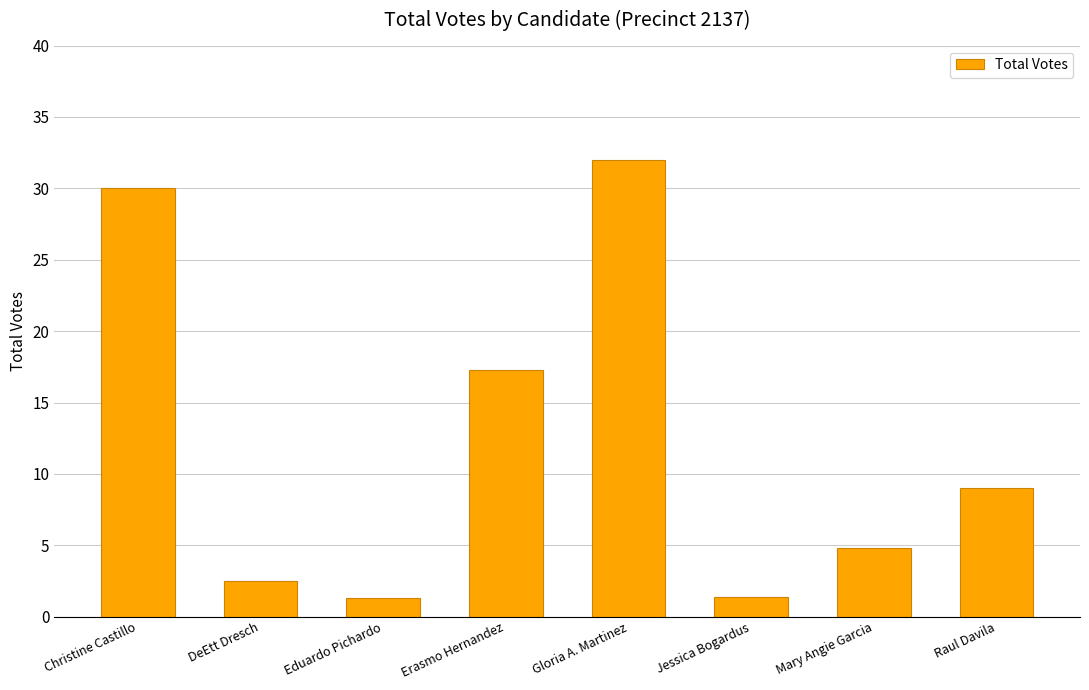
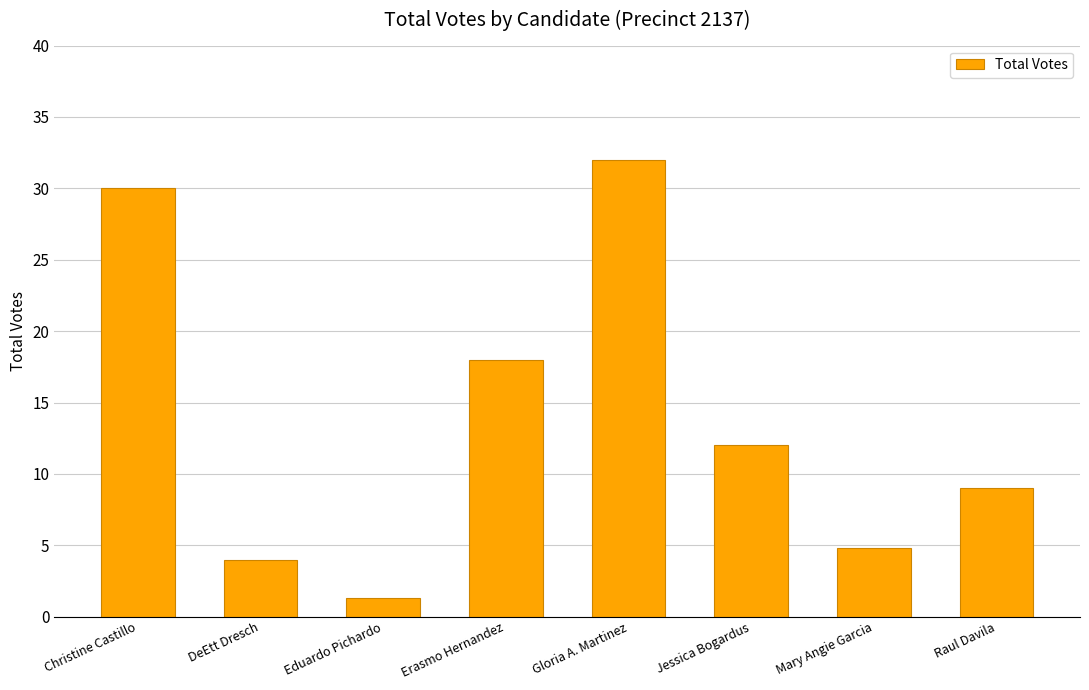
  {
    "Christine Castillo": 30.0,
-   "DeEtt Dresch": 2.5,
+   "DeEtt Dresch": 4.0,
    "Eduardo Pichardo": 1.3,
-   "Erasmo Hernandez": 17.3,
+   "Erasmo Hernandez": 18.0,
    "Gloria A. Martinez": 32.0,
-   "Jessica Bogardus": 1.4,
+   "Jessica Bogardus": 12.0,
    "Mary Angie Garcia": 4.8,
    "Raul Davila": 9.0
  }
